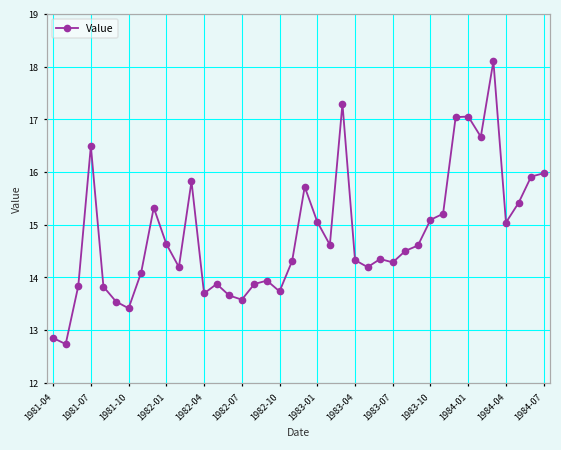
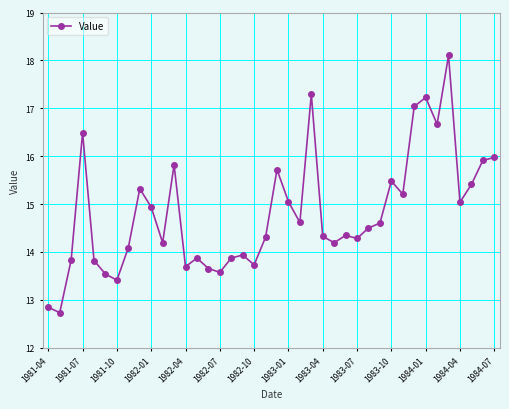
  {
    "1981-04": 12.8,
    "1981-07": 16.5,
    "1981-10": 13.4,
-   "1982-01": 14.6,
+   "1982-01": 14.9,
    "1982-04": 13.7,
    "1982-07": 13.6,
    "1982-10": 13.7,
    "1983-01": 15.1,
    "1983-04": 14.3,
    "1983-07": 14.3,
-   "1983-10": 15.1,
-   "1984-01": 17.1,
+   "1983-10": 15.5,
+   "1984-01": 17.2,
    "1984-04": 15.0,
    "1984-07": 16.0
  }
